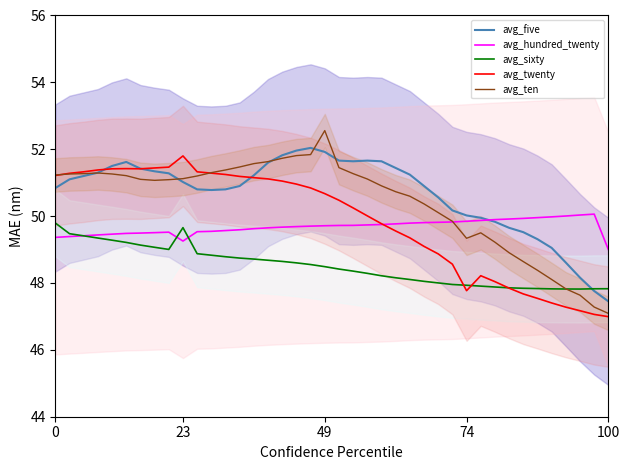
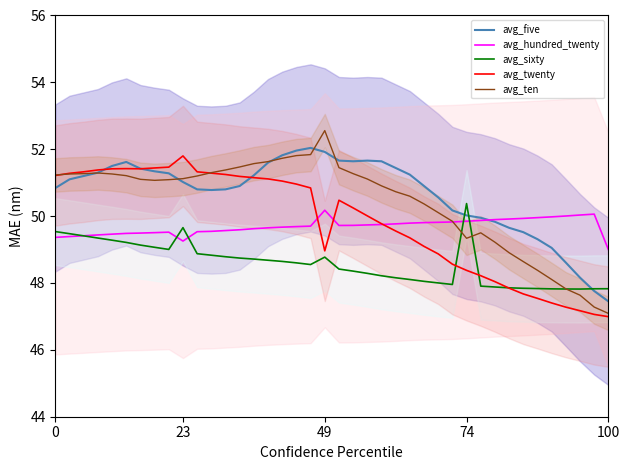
  {
    "avg_hundred_twenty": {
      "0": 49.4,
      "23": 49.3,
-     "49": 49.7,
+     "49": 50.2,
      "100": 49.0
    },
    "avg_sixty": {
-     "0": 49.8,
+     "0": 49.5,
      "23": 49.7,
-     "49": 48.5,
-     "74": 47.9,
+     "49": 48.8,
+     "74": 50.4,
      "100": 47.8
    },
    "avg_twenty": {
      "23": 51.8,
-     "49": 50.7,
-     "74": 47.8,
+     "49": 49.0,
+     "74": 48.4,
      "100": 47.0
    },
    "avg_ten": {
      "23": 51.1,
      "49": 52.6,
      "100": 47.1
    }
  }
